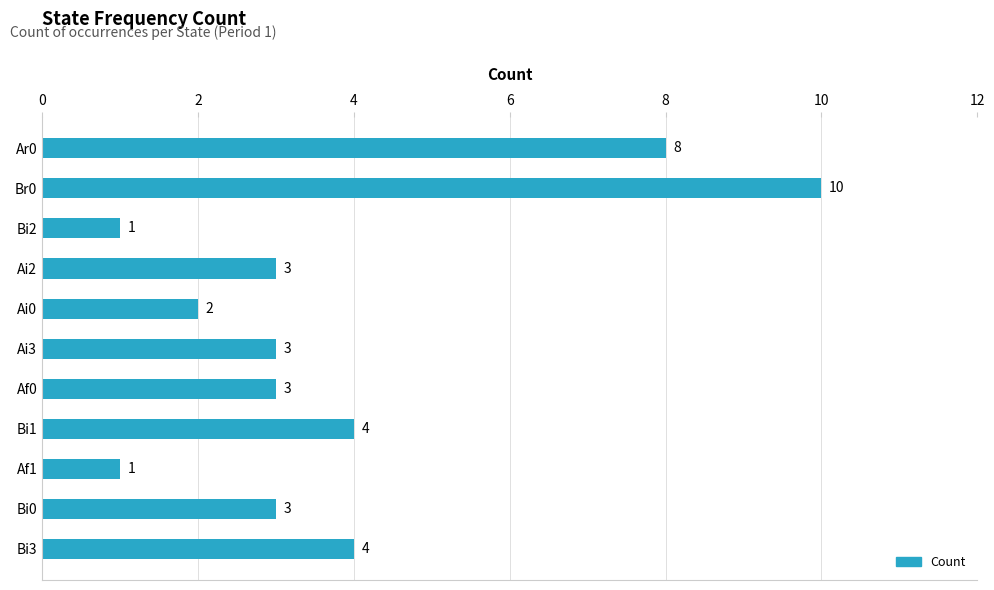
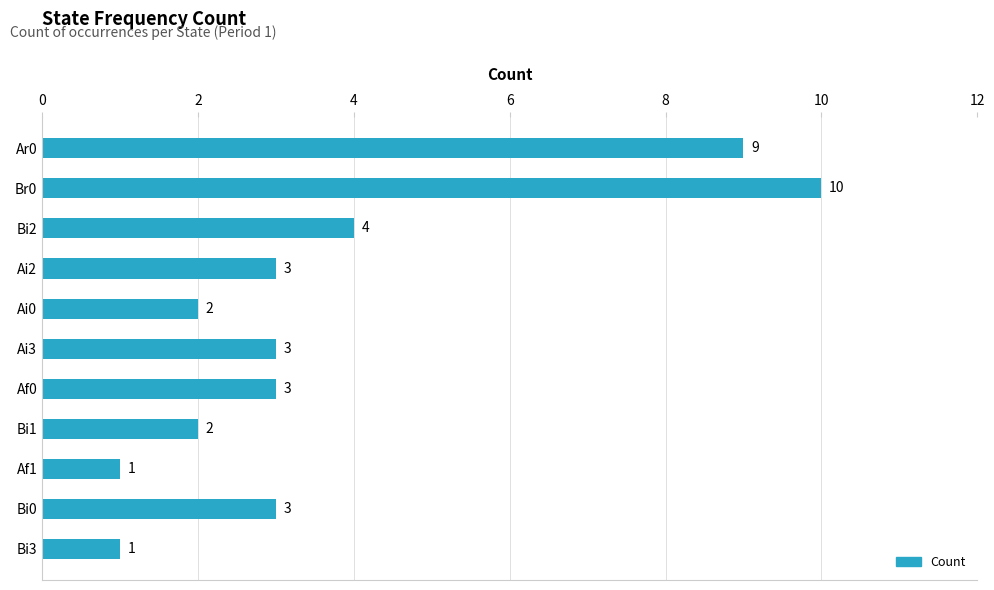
  {
-   "Ar0": 8,
+   "Ar0": 9,
    "Br0": 10,
-   "Bi2": 1,
+   "Bi2": 4,
    "Ai2": 3,
    "Ai0": 2,
    "Ai3": 3,
    "Af0": 3,
-   "Bi1": 4,
+   "Bi1": 2,
    "Af1": 1,
    "Bi0": 3,
-   "Bi3": 4
+   "Bi3": 1
  }
